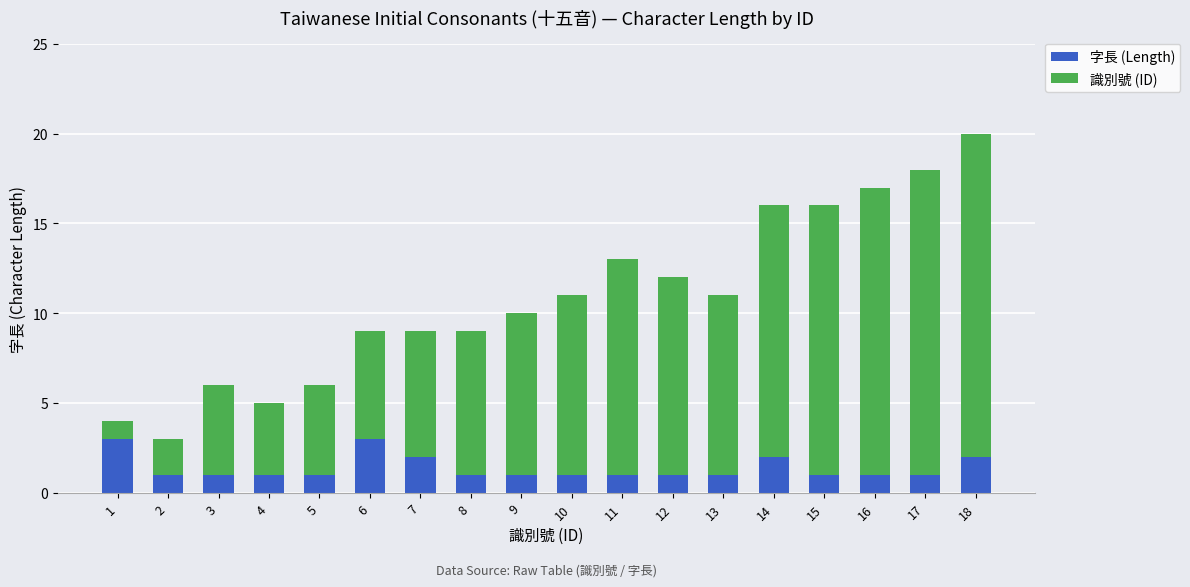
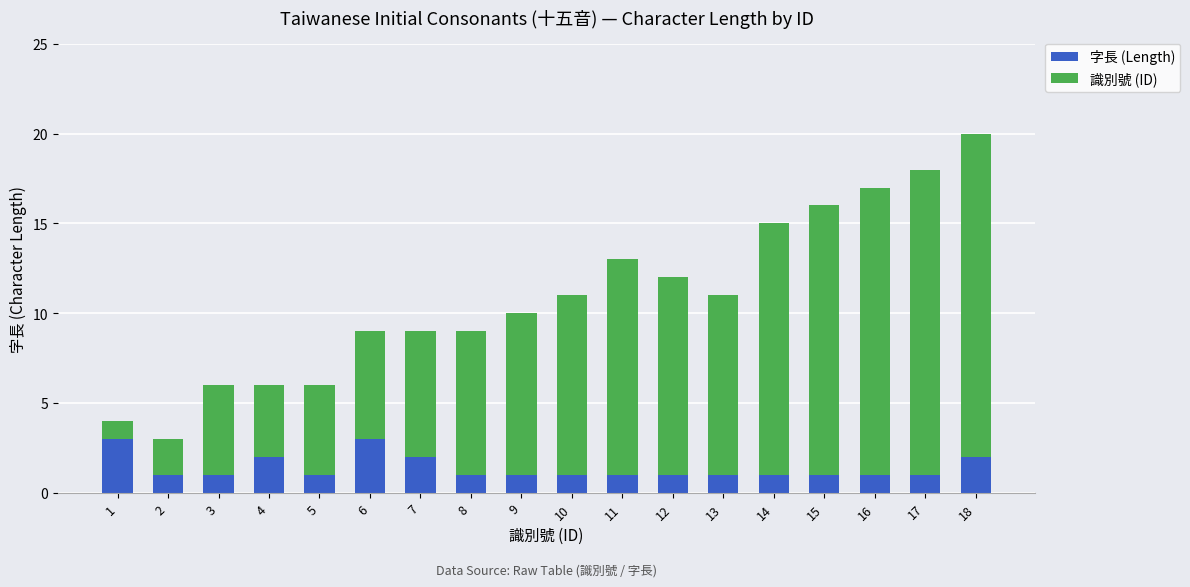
  {
    "字長 (Length)": {
      "1": 3,
      "2": 1,
      "3": 1,
-     "4": 1,
+     "4": 2,
      "5": 1,
      "6": 3,
      "7": 2,
      "8": 1,
      "9": 1,
      "10": 1,
      "11": 1,
      "12": 1,
      "13": 1,
-     "14": 2,
+     "14": 1,
      "15": 1,
      "16": 1,
      "17": 1,
      "18": 2
    },
    "識別號 (ID)": {
      "1": 1,
      "2": 2,
      "3": 5,
      "4": 4,
      "5": 5,
      "6": 6,
      "7": 7,
      "8": 8,
      "9": 9,
      "10": 10,
      "11": 12,
      "12": 11,
      "13": 10,
      "14": 14,
      "15": 15,
      "16": 16,
      "17": 17,
      "18": 18
    }
  }
